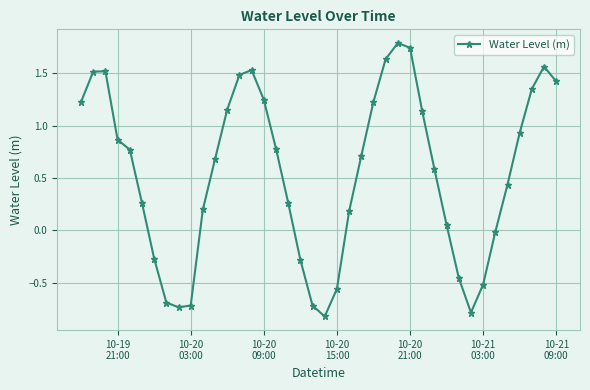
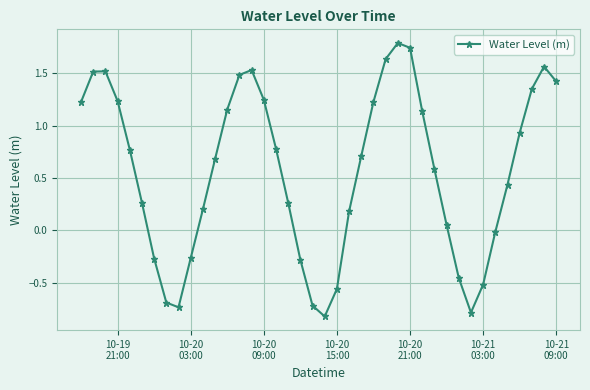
  {
-   "10-19 21:00": 0.87,
-   "10-20 03:00": -0.72,
+   "10-19 21:00": 1.23,
+   "10-20 03:00": -0.26,
    "10-20 09:00": 1.25,
    "10-20 15:00": -0.56,
    "10-20 21:00": 1.74,
    "10-21 03:00": -0.52,
    "10-21 09:00": 1.42
  }
